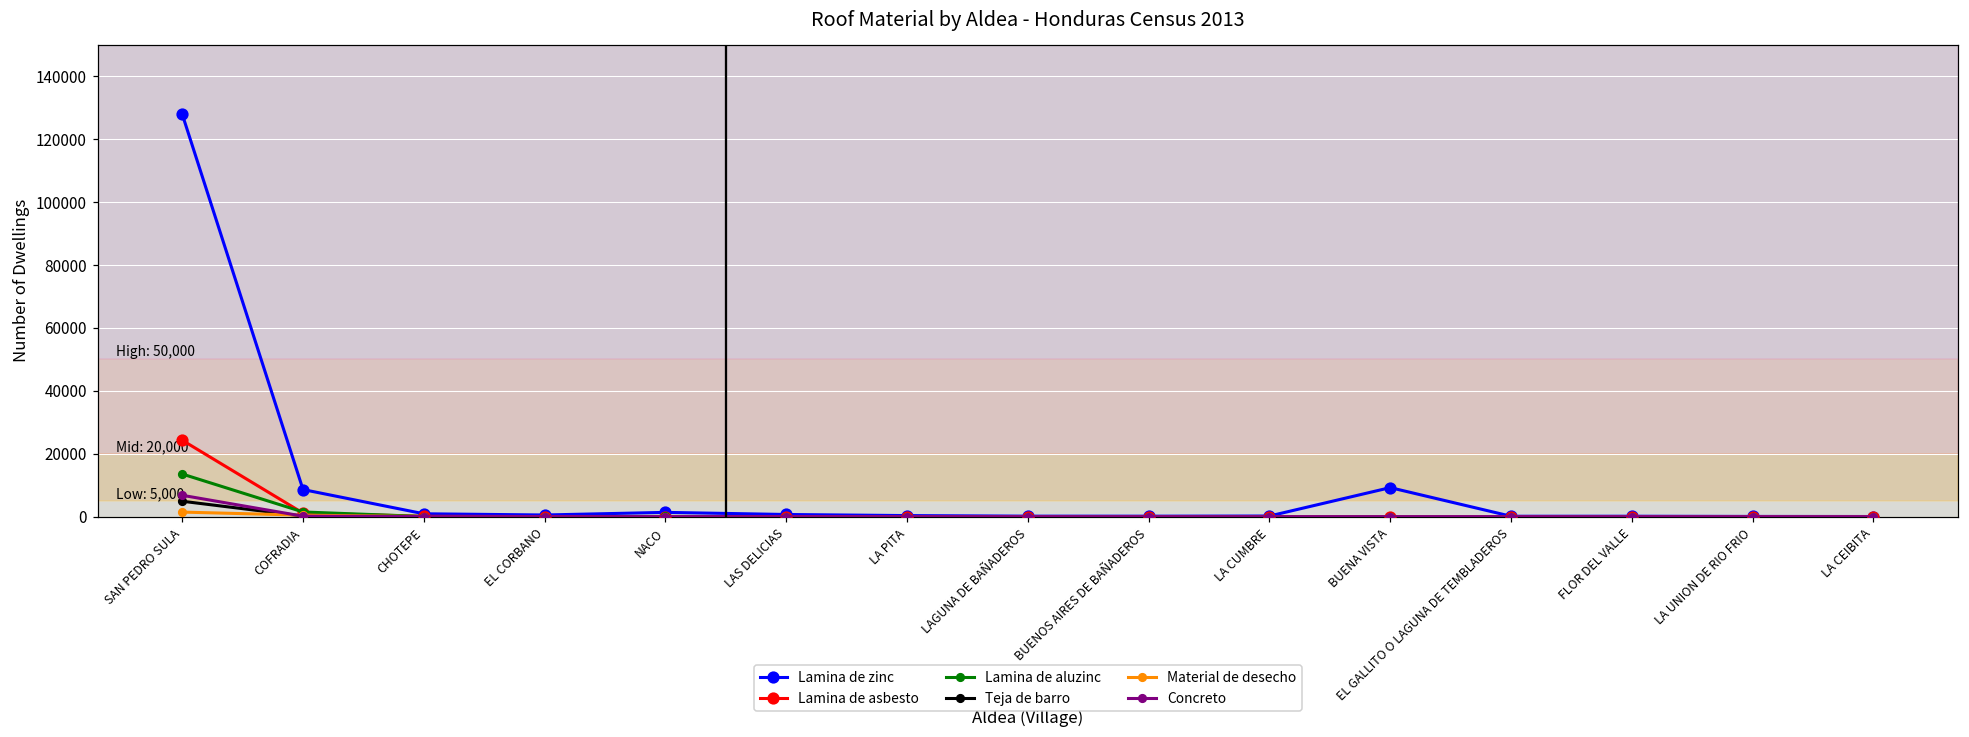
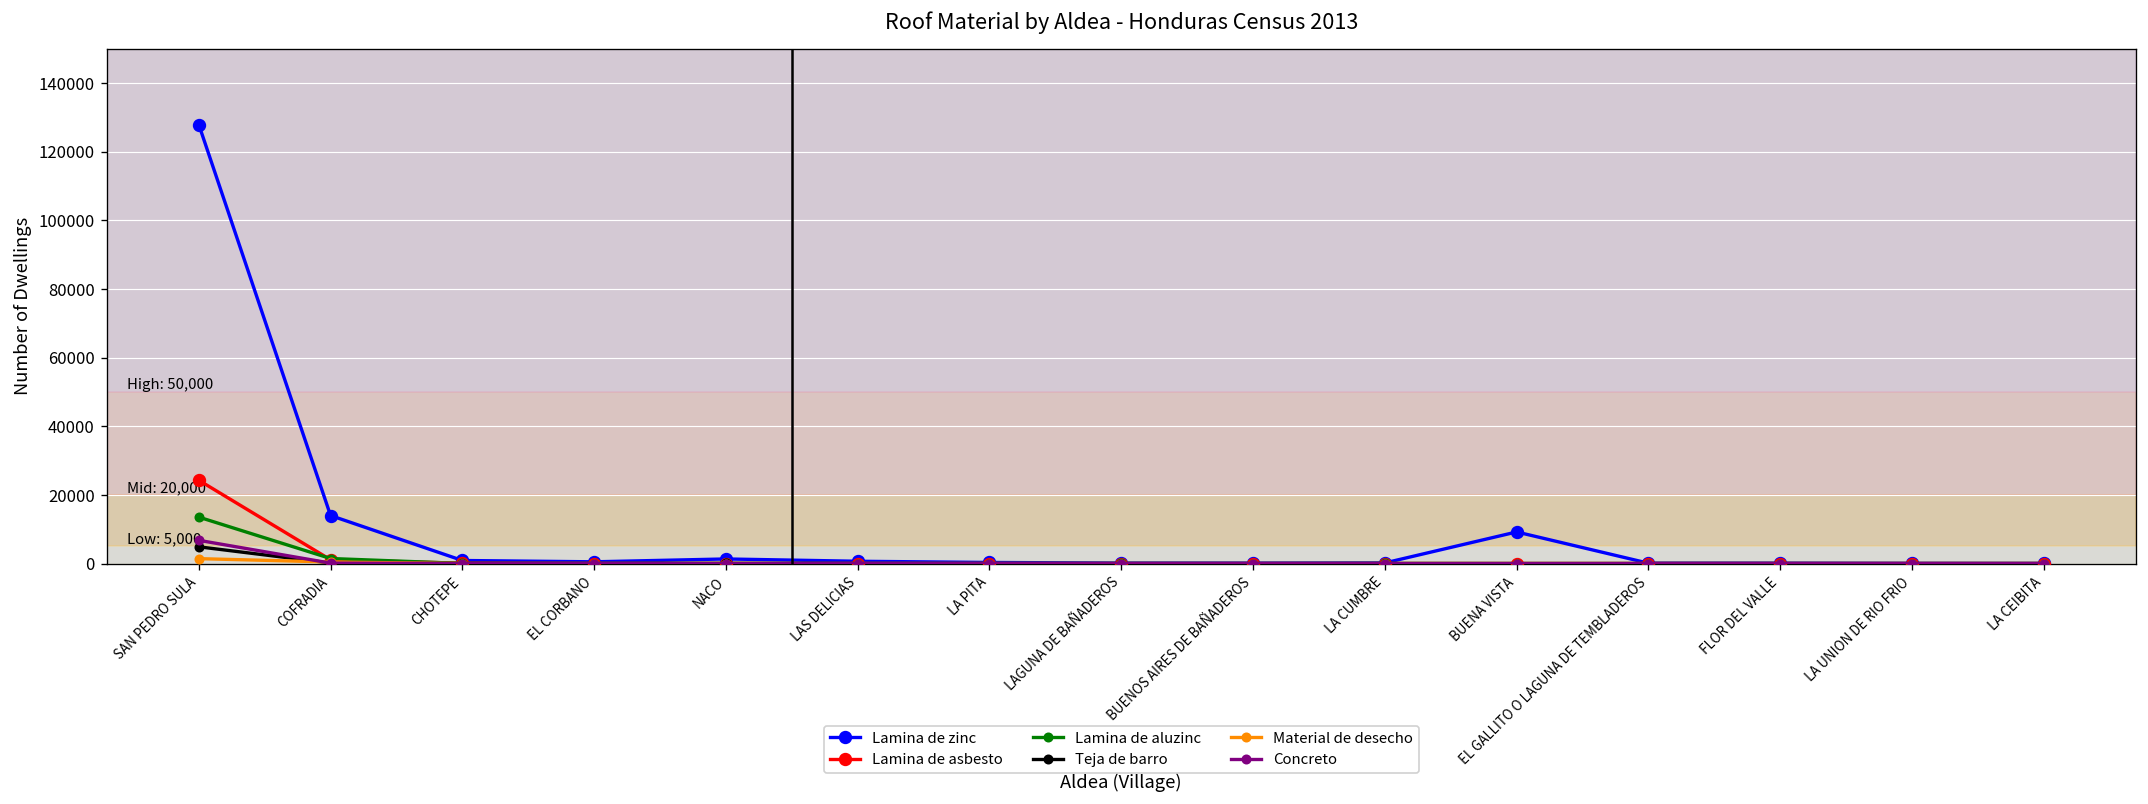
  {
    "Lamina de zinc": {
      "SAN PEDRO SULA": 128000,
-     "COFRADIA": 9000,
+     "COFRADIA": 14000,
      "NACO": 1000,
      "BUENA VISTA": 9000
    },
    "Lamina de aluzinc": {
      "SAN PEDRO SULA": 14000
    },
    "Material de desecho": {
      "SAN PEDRO SULA": 1000
    }
  }
